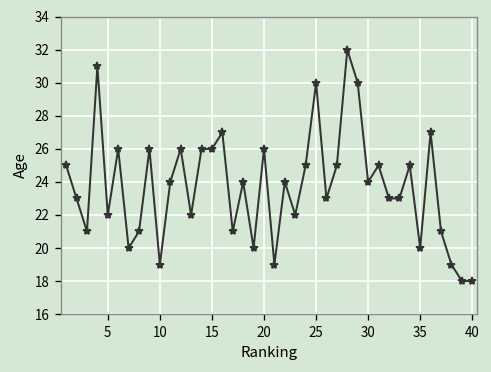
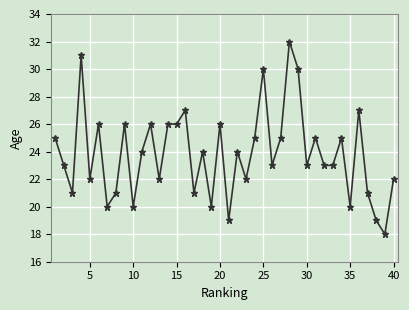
  {
    "5": 22,
-   "10": 19,
+   "10": 20,
    "15": 26,
    "20": 26,
    "25": 30,
-   "30": 24,
+   "30": 23,
    "35": 20,
-   "40": 18
+   "40": 22
  }
